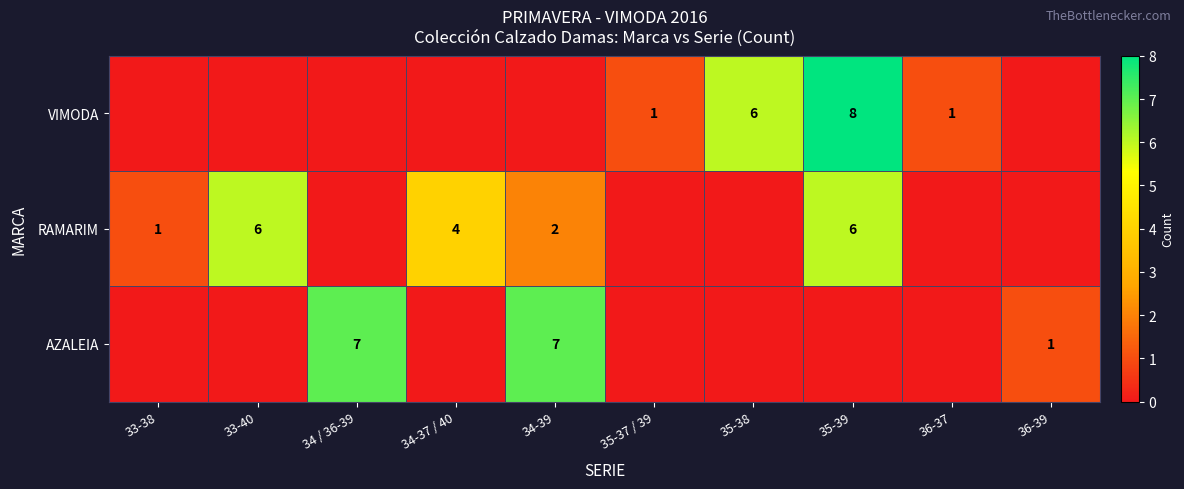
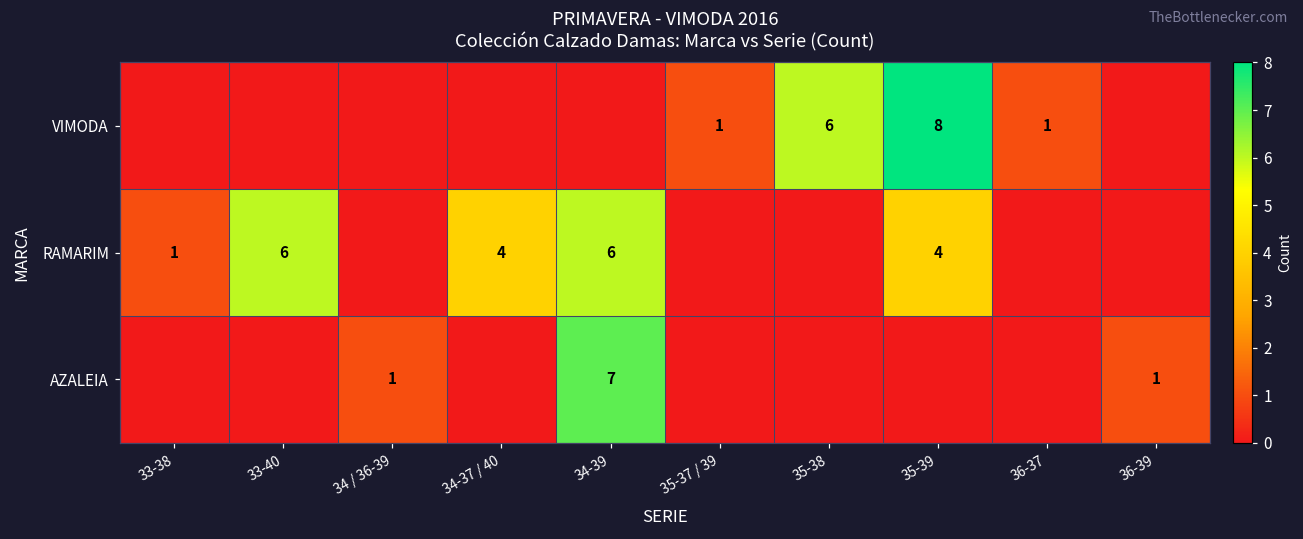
  {
    "VIMODA": {
      "35-37 / 39": 1,
      "35-38": 6,
      "35-39": 8,
      "36-37": 1
    },
    "RAMARIM": {
      "33-38": 1,
      "33-40": 6,
      "34-37 / 40": 4,
-     "34-39": 2,
-     "35-39": 6
+     "34-39": 6,
+     "35-39": 4
    },
    "AZALEIA": {
-     "34 / 36-39": 7,
+     "34 / 36-39": 1,
      "34-39": 7,
      "36-39": 1
    }
  }
